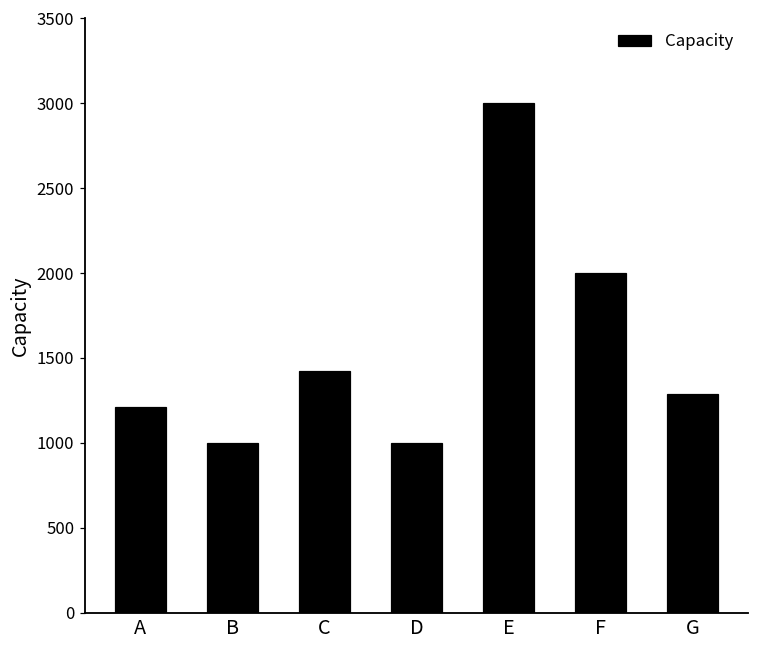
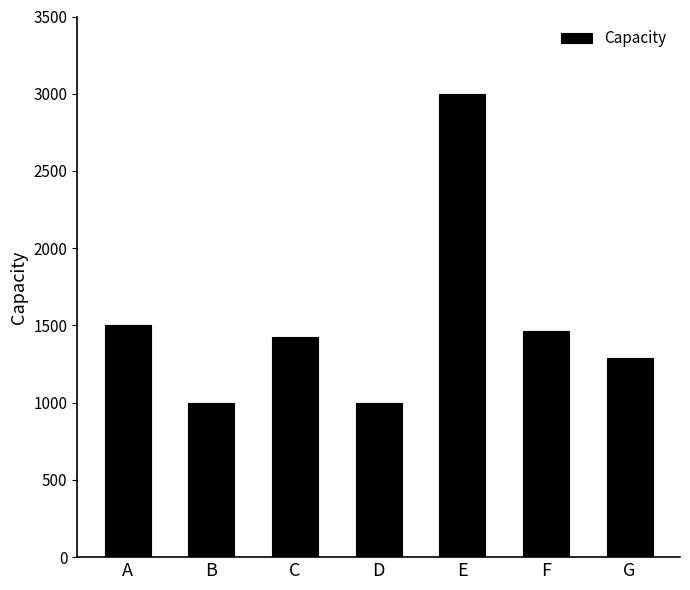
  {
-   "A": 1210,
+   "A": 1500,
    "B": 1000,
    "C": 1420,
    "D": 1000,
    "E": 3000,
-   "F": 2000,
+   "F": 1460,
    "G": 1290
  }
